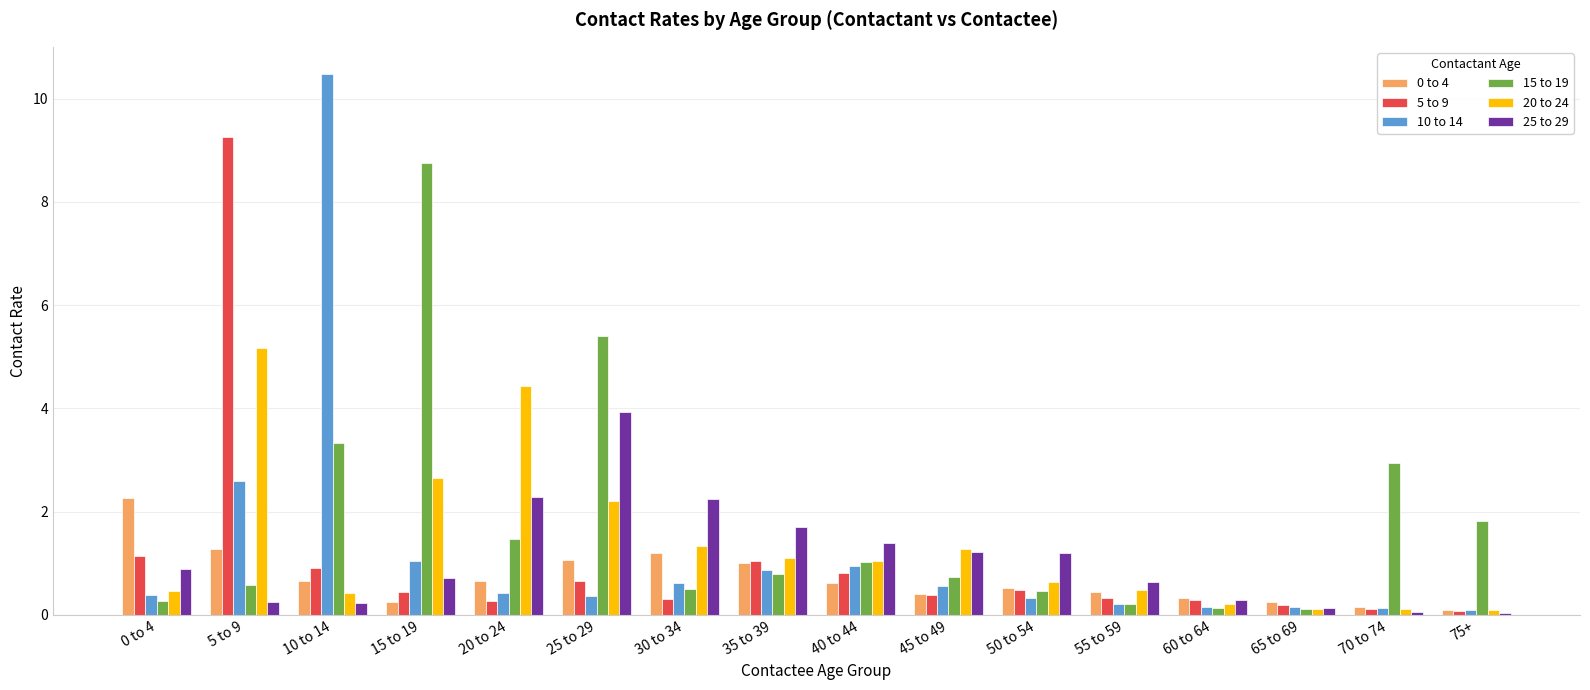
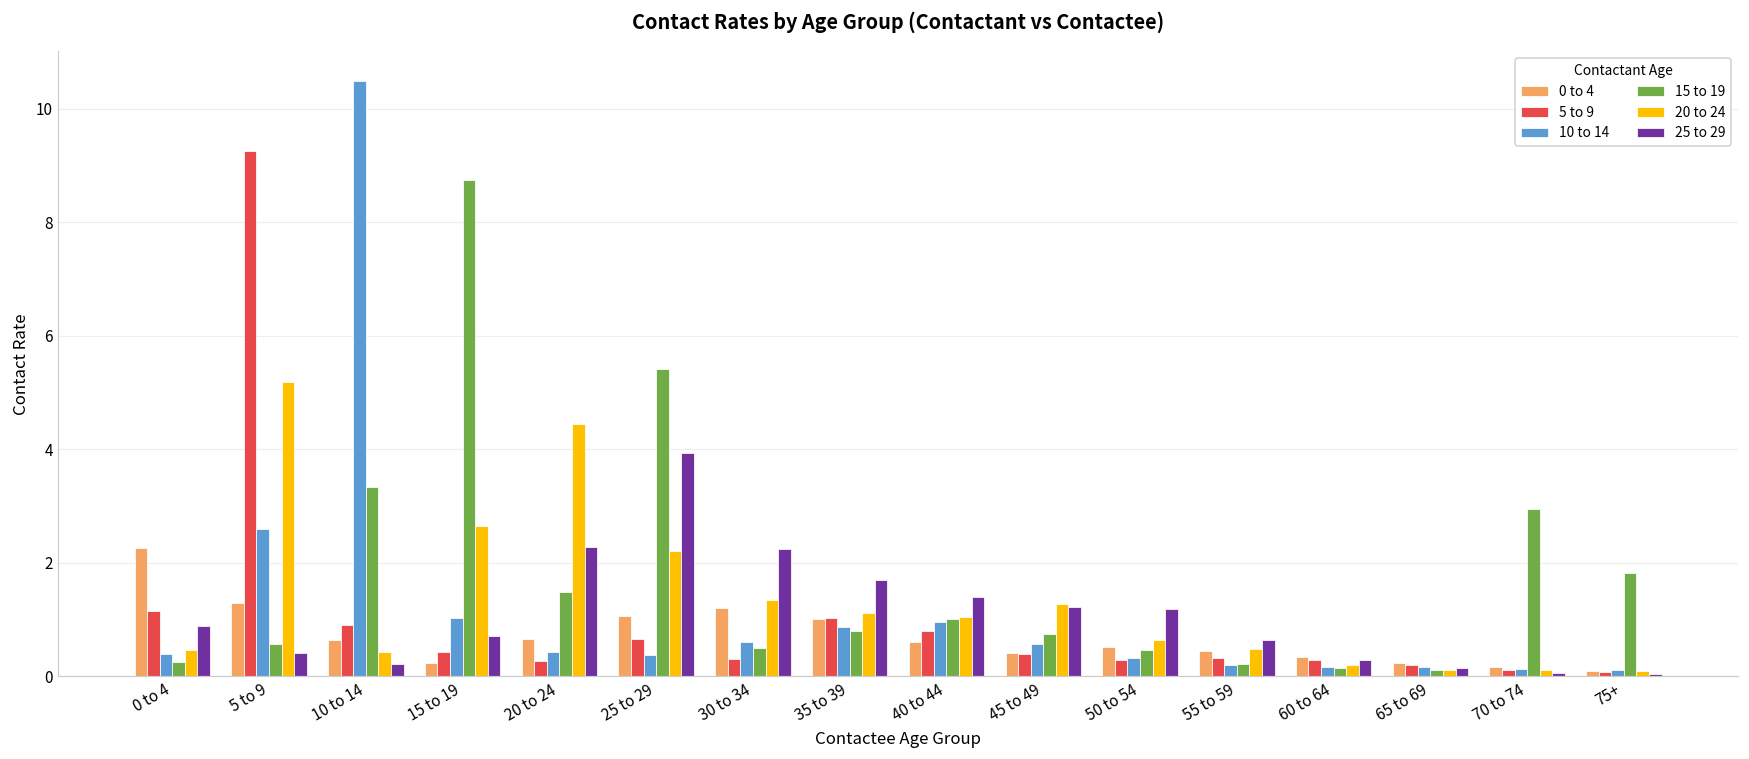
  {
    "0 to 4": {
      "0 to 4": 2.3,
      "5 to 9": 1.3,
      "10 to 14": 0.6,
      "15 to 19": 0.2,
      "20 to 24": 0.7,
      "25 to 29": 1.1,
      "30 to 34": 1.2,
      "35 to 39": 1.0,
      "40 to 44": 0.6,
      "45 to 49": 0.4,
      "50 to 54": 0.5,
      "55 to 59": 0.5,
      "60 to 64": 0.3,
      "65 to 69": 0.2,
      "70 to 74": 0.2,
      "75+": 0.1
    },
    "5 to 9": {
      "0 to 4": 1.1,
      "5 to 9": 9.3,
      "10 to 14": 0.9,
      "15 to 19": 0.4,
      "20 to 24": 0.3,
      "25 to 29": 0.7,
      "30 to 34": 0.3,
      "35 to 39": 1.0,
      "40 to 44": 0.8,
      "45 to 49": 0.4,
-     "50 to 54": 0.5,
+     "50 to 54": 0.3,
      "55 to 59": 0.3,
      "60 to 64": 0.3,
      "65 to 69": 0.2,
      "70 to 74": 0.1,
      "75+": 0.1
    },
    "10 to 14": {
      "0 to 4": 0.4,
      "5 to 9": 2.6,
      "10 to 14": 10.5,
      "15 to 19": 1.0,
      "20 to 24": 0.4,
      "25 to 29": 0.4,
      "30 to 34": 0.6,
      "35 to 39": 0.9,
      "40 to 44": 1.0,
      "45 to 49": 0.6,
      "50 to 54": 0.3,
      "55 to 59": 0.2,
      "60 to 64": 0.2,
      "65 to 69": 0.2,
      "70 to 74": 0.1,
      "75+": 0.1
    },
    "15 to 19": {
      "0 to 4": 0.3,
      "5 to 9": 0.6,
      "10 to 14": 3.3,
      "15 to 19": 8.7,
      "20 to 24": 1.5,
      "25 to 29": 5.4,
      "30 to 34": 0.5,
      "35 to 39": 0.8,
      "40 to 44": 1.0,
      "45 to 49": 0.7,
      "50 to 54": 0.5,
      "55 to 59": 0.2,
      "60 to 64": 0.1,
      "65 to 69": 0.1,
      "70 to 74": 2.9,
      "75+": 1.8
    },
    "20 to 24": {
      "0 to 4": 0.5,
      "5 to 9": 5.2,
      "10 to 14": 0.4,
      "15 to 19": 2.6,
      "20 to 24": 4.4,
      "25 to 29": 2.2,
      "30 to 34": 1.3,
      "35 to 39": 1.1,
      "40 to 44": 1.0,
      "45 to 49": 1.3,
      "50 to 54": 0.6,
      "55 to 59": 0.5,
      "60 to 64": 0.2,
      "65 to 69": 0.1,
      "70 to 74": 0.1,
      "75+": 0.1
    },
    "25 to 29": {
      "0 to 4": 0.9,
-     "5 to 9": 0.2,
+     "5 to 9": 0.4,
      "10 to 14": 0.2,
      "15 to 19": 0.7,
      "20 to 24": 2.3,
      "25 to 29": 3.9,
      "30 to 34": 2.2,
      "35 to 39": 1.7,
      "40 to 44": 1.4,
      "45 to 49": 1.2,
      "50 to 54": 1.2,
      "55 to 59": 0.6,
      "60 to 64": 0.3,
      "65 to 69": 0.1,
      "70 to 74": 0.1
    }
  }
